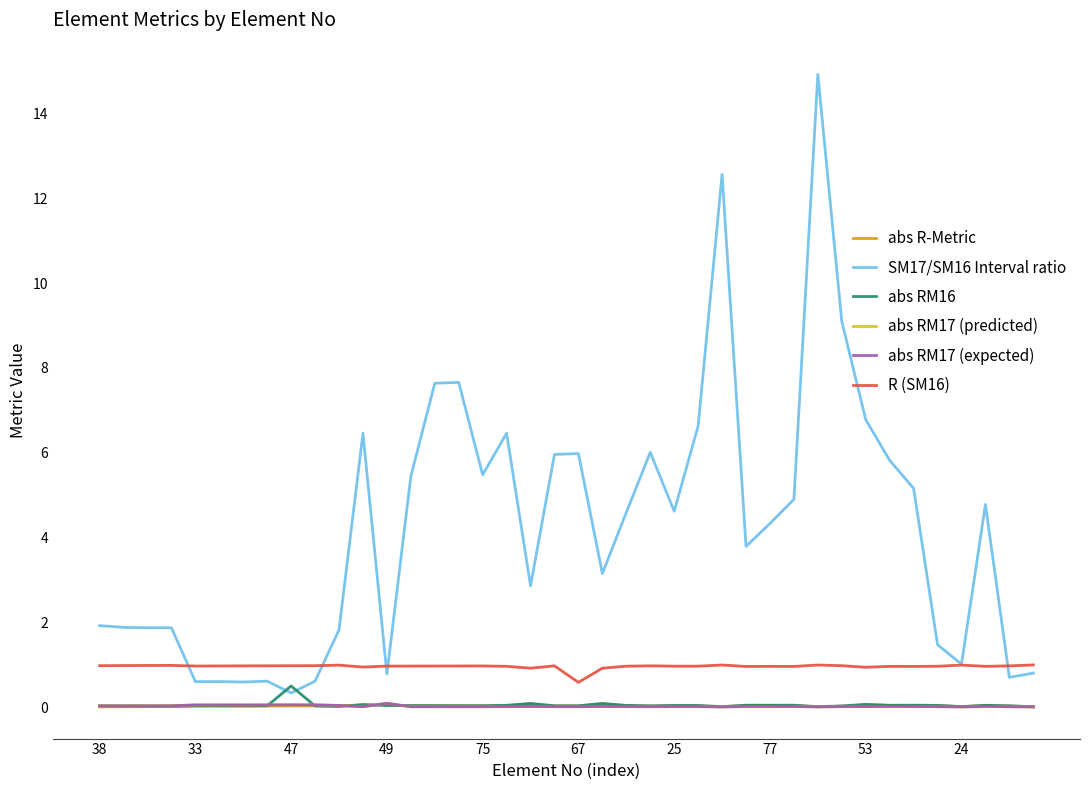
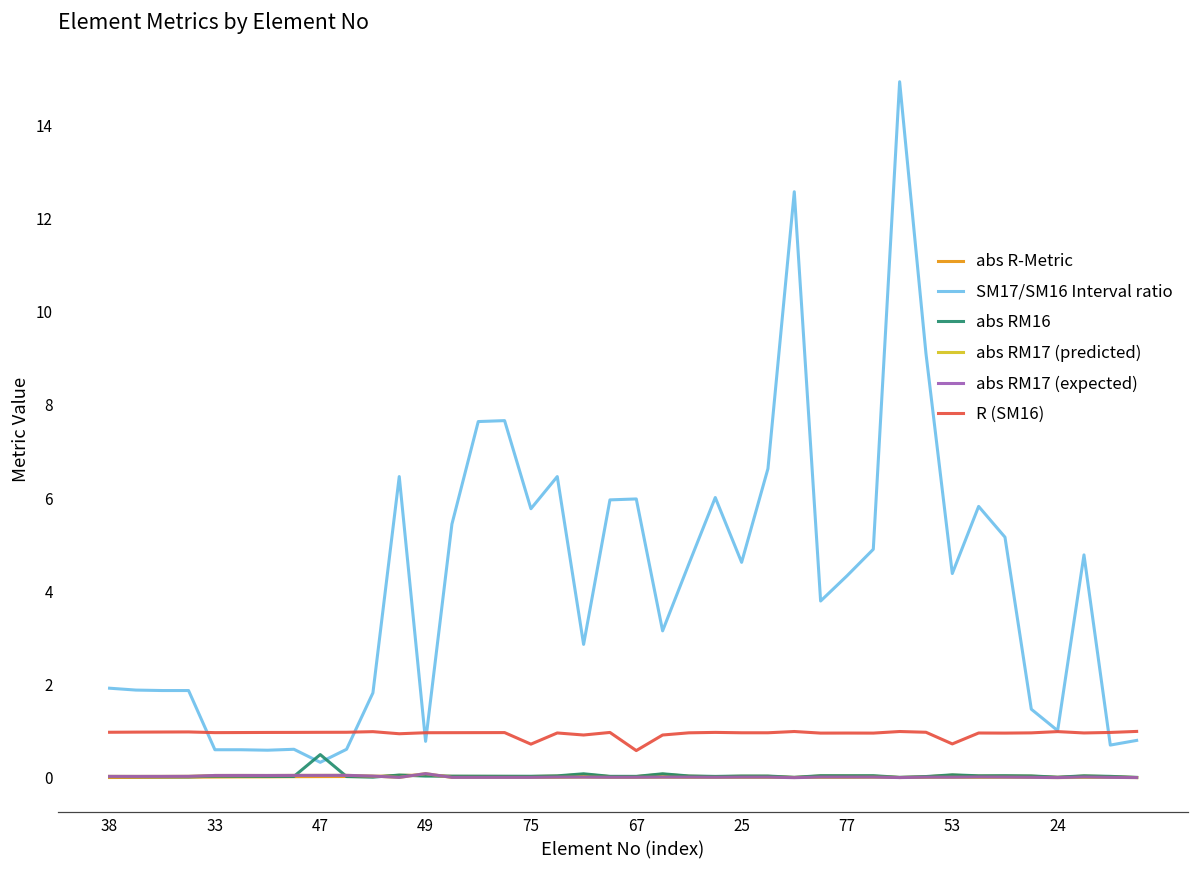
  {
    "SM17/SM16 Interval ratio": {
      "47": 0.3,
      "49": 0.8,
-     "75": 5.5,
+     "75": 5.8,
      "67": 6.0,
      "77": 4.3,
-     "53": 6.8
+     "53": 4.4
    },
    "abs RM16": {
      "47": 0.5
    },
    "R (SM16)": {
      "47": 1.0,
      "49": 1.0,
-     "75": 1.0,
+     "75": 0.7,
      "67": 0.6,
      "77": 1.0,
-     "53": 0.9
+     "53": 0.7
    }
  }
